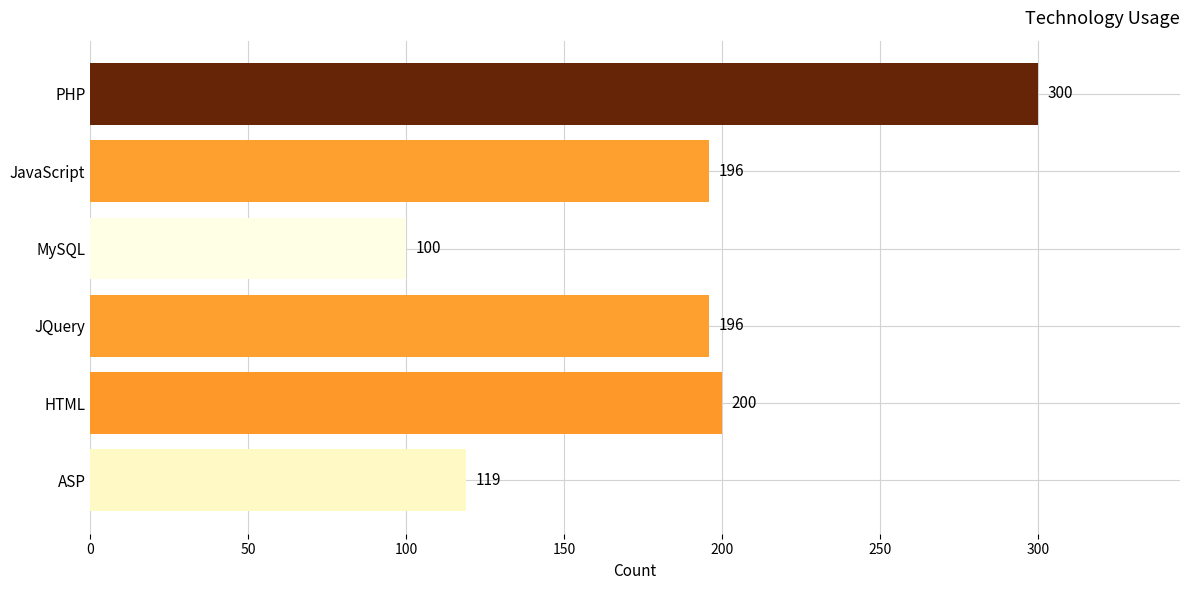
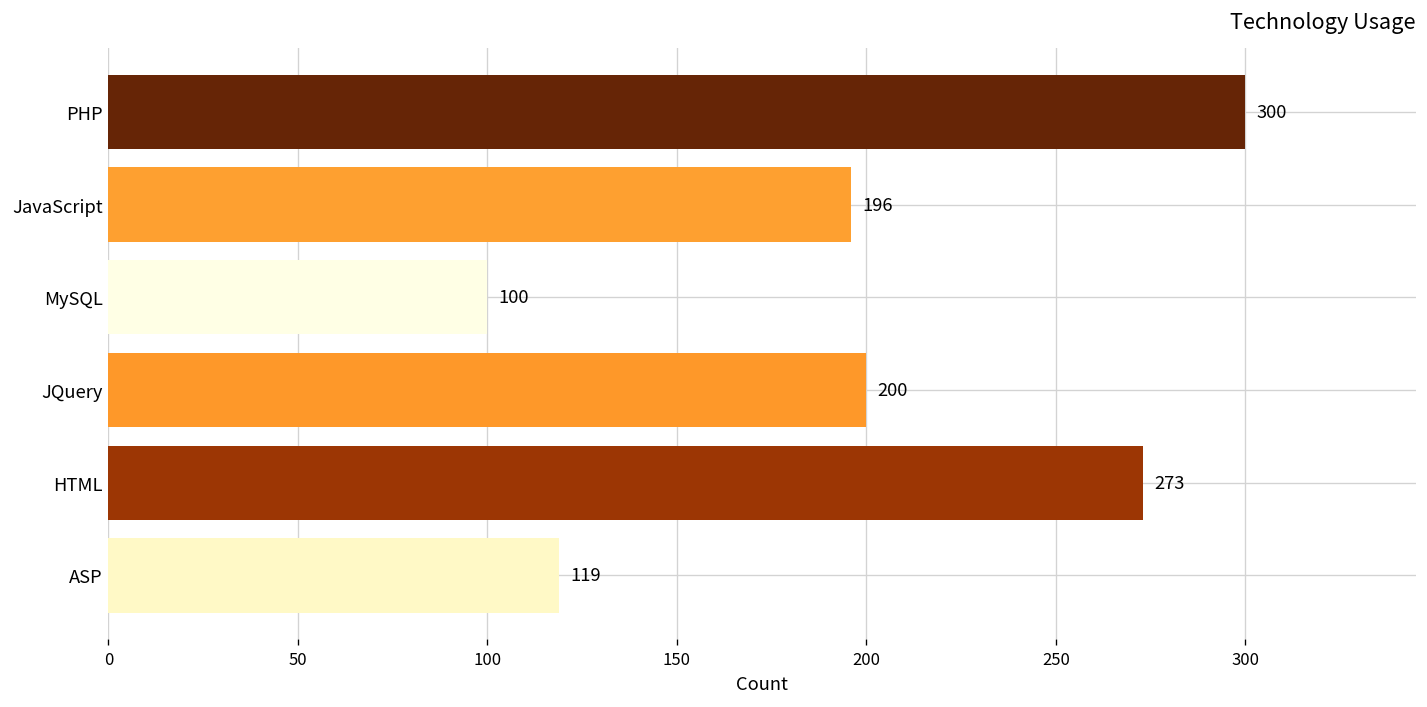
  {
    "PHP": 300,
    "JavaScript": 196,
    "MySQL": 100,
-   "JQuery": 196,
-   "HTML": 200,
+   "JQuery": 200,
+   "HTML": 273,
    "ASP": 119
  }
